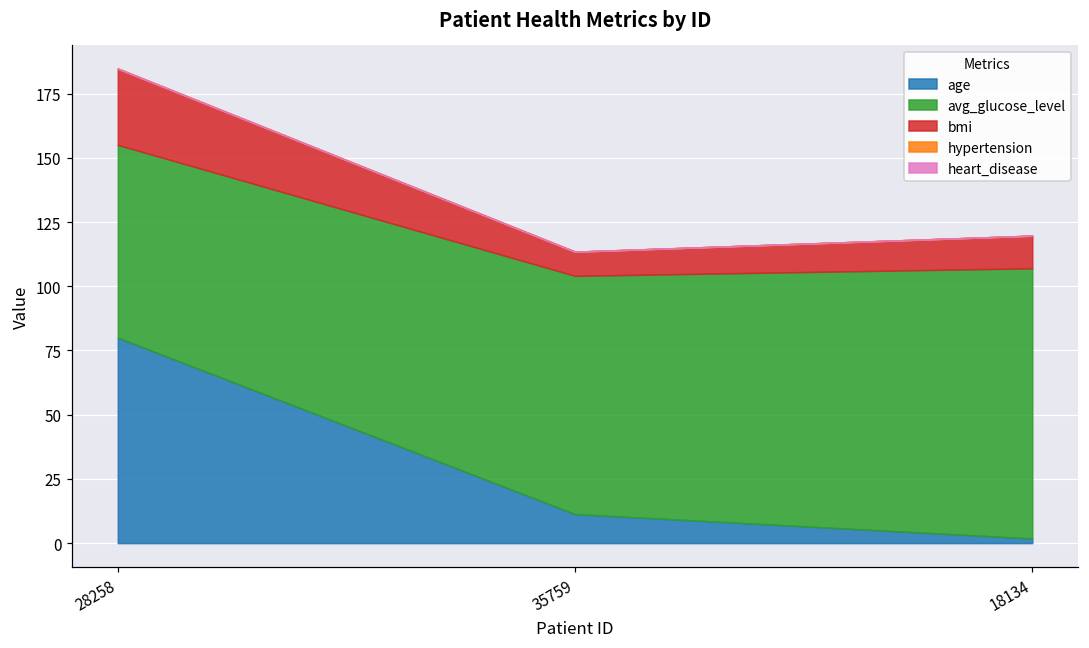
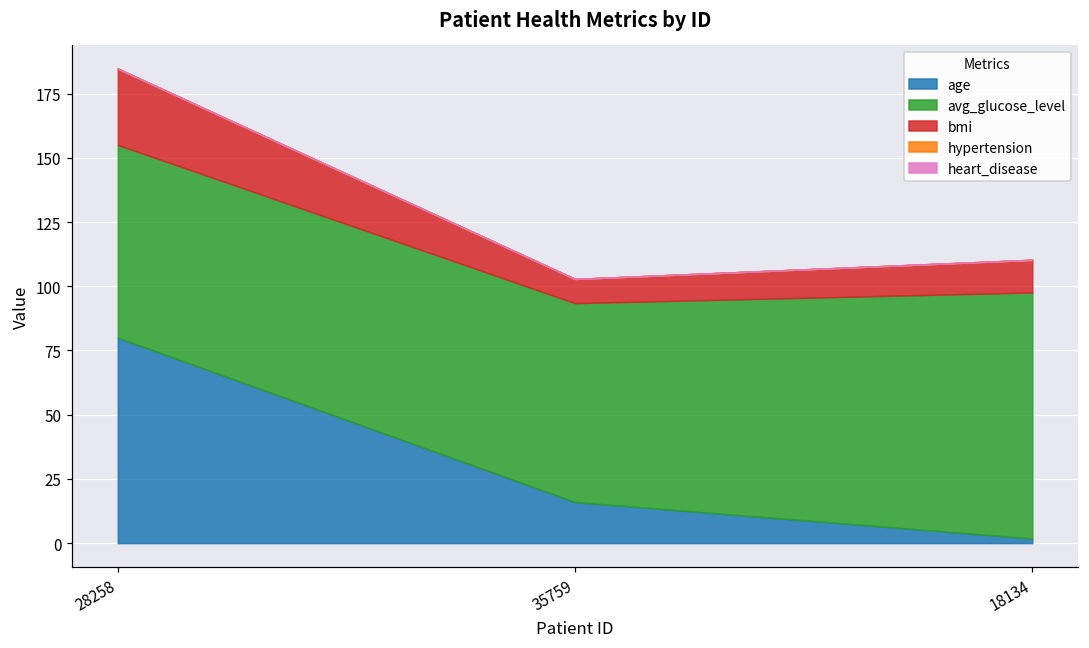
  {
    "age": {
      "28258": 80,
-     "35759": 11,
+     "35759": 16,
      "18134": 2
    },
    "avg_glucose_level": {
      "28258": 75,
-     "35759": 93,
-     "18134": 105
+     "35759": 77,
+     "18134": 96
    }
  }
